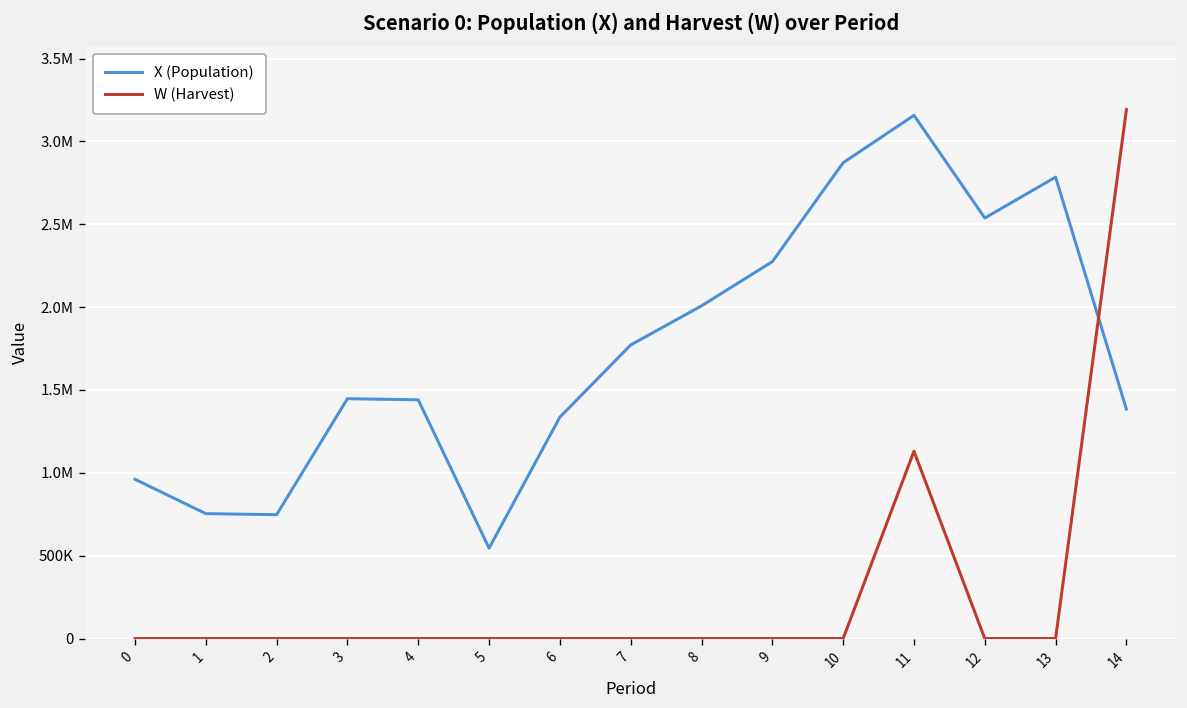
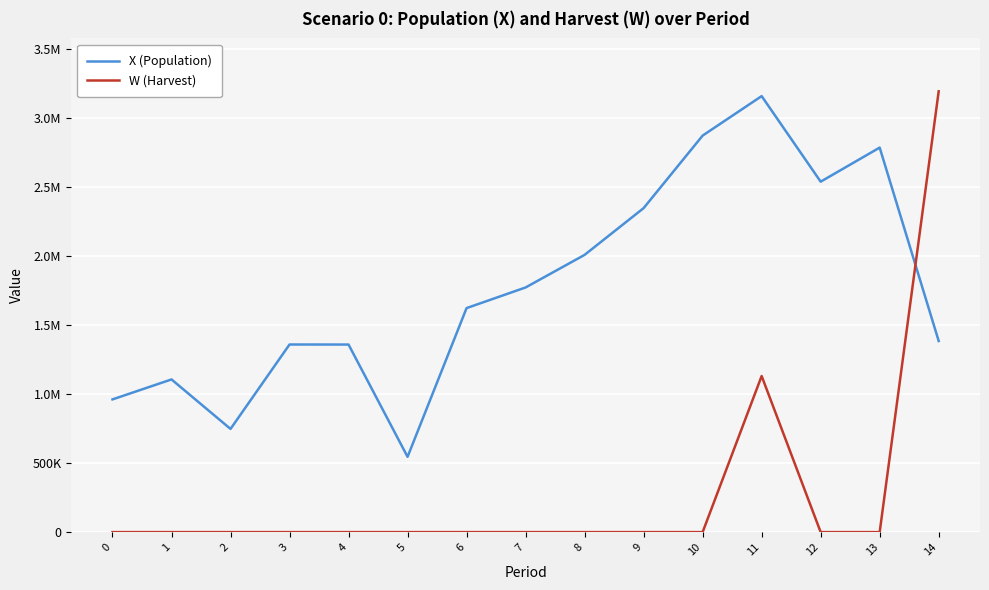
  {
    "X (Population)": {
      "0": 960000,
-     "1": 750000,
+     "1": 1110000,
      "2": 750000,
-     "3": 1450000,
-     "4": 1440000,
+     "3": 1360000,
+     "4": 1360000,
      "5": 550000,
-     "6": 1340000,
+     "6": 1620000,
      "7": 1770000,
      "8": 2010000,
-     "9": 2270000,
+     "9": 2350000,
      "10": 2870000,
      "11": 3160000,
      "12": 2540000,
      "13": 2780000,
      "14": 1380000
    },
    "W (Harvest)": {
      "0": 0,
      "1": 0,
      "2": 0,
      "3": 0,
      "4": 0,
      "5": 0,
      "6": 0,
      "7": 0,
      "8": 0,
      "9": 0,
      "10": 0,
      "11": 1130000,
      "12": 0,
      "13": 0,
      "14": 3190000
    }
  }
